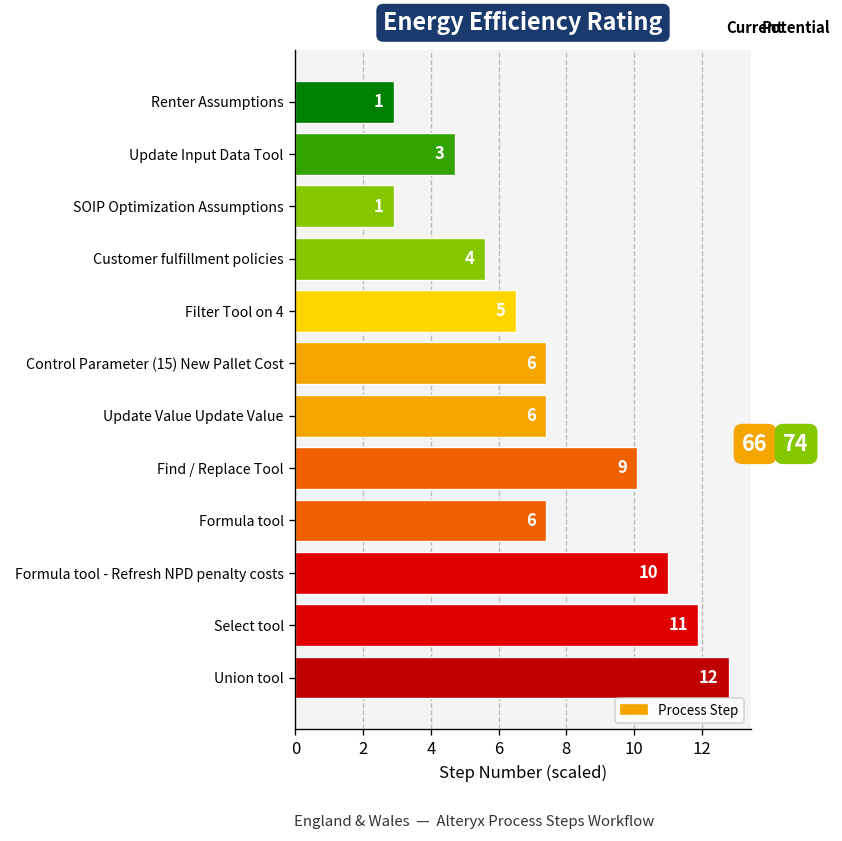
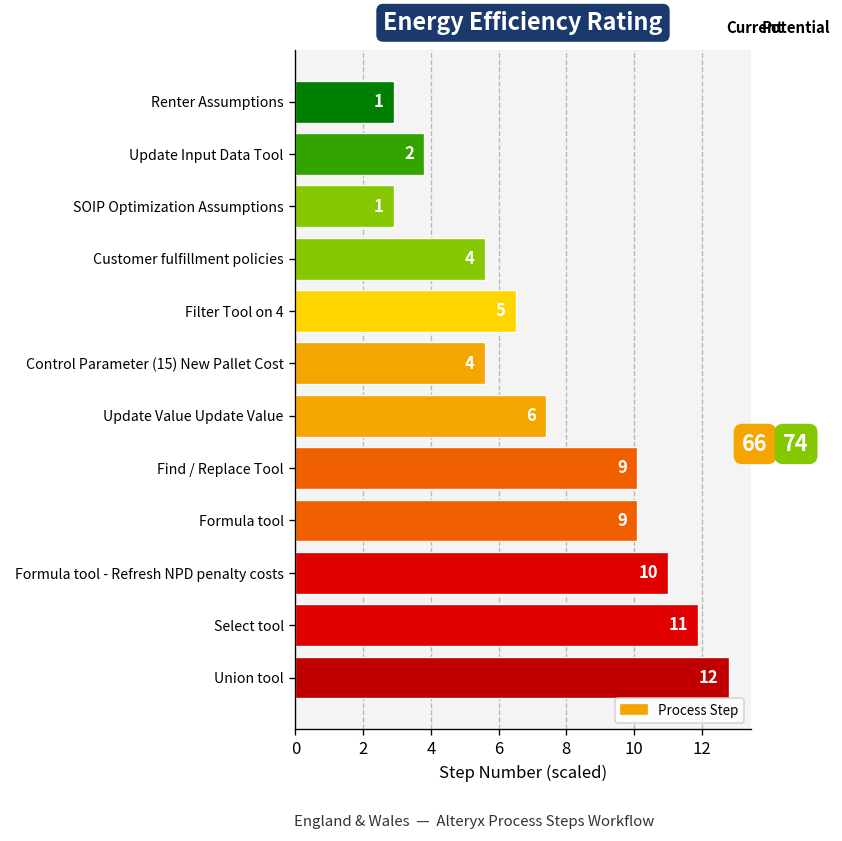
  {
-   "Update Input Data Tool": 3,
-   "Control Parameter (15) New Pallet Cost": 6,
-   "Formula tool": 6
+   "Update Input Data Tool": 2,
+   "Control Parameter (15) New Pallet Cost": 4,
+   "Formula tool": 9
  }
